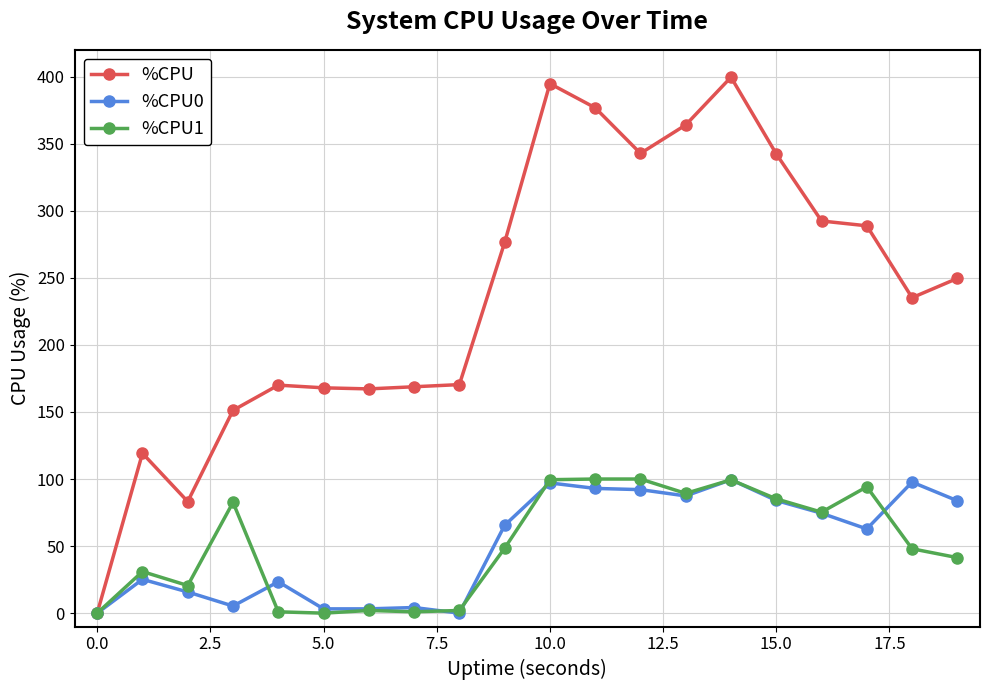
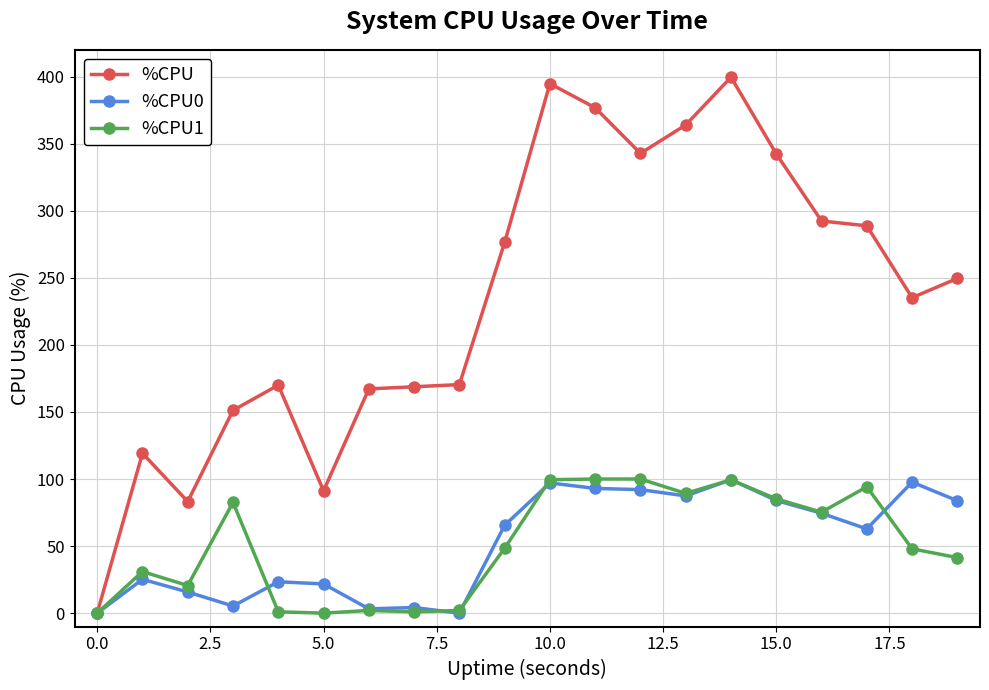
  {
    "%CPU": {
-     "5.0": 168,
+     "5.0": 91,
      "10.0": 395,
      "15.0": 342
    },
    "%CPU0": {
-     "5.0": 3,
+     "5.0": 22,
      "10.0": 97
    },
    "%CPU1": {
      "5.0": 0,
      "10.0": 100
    }
  }
